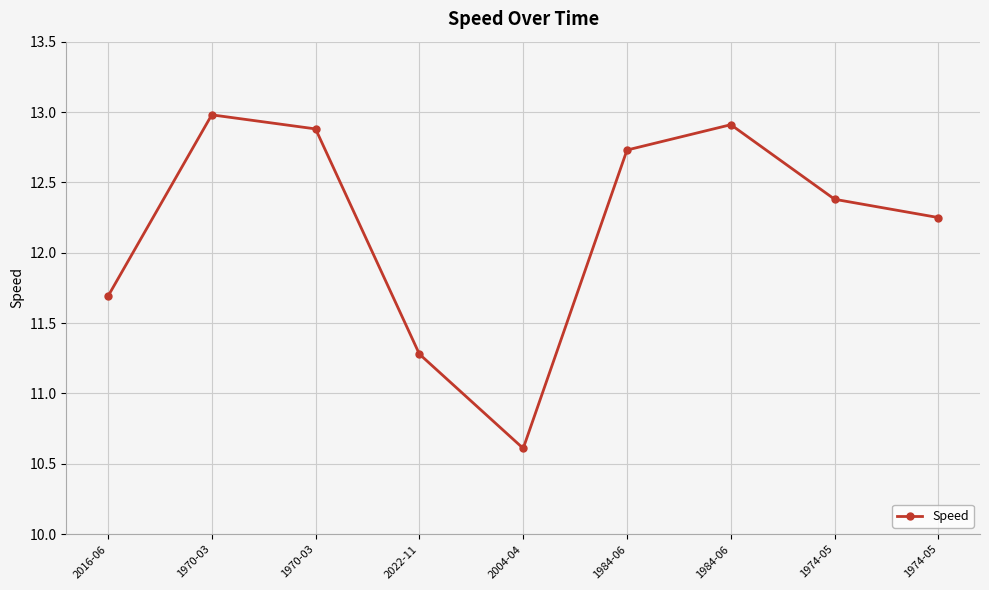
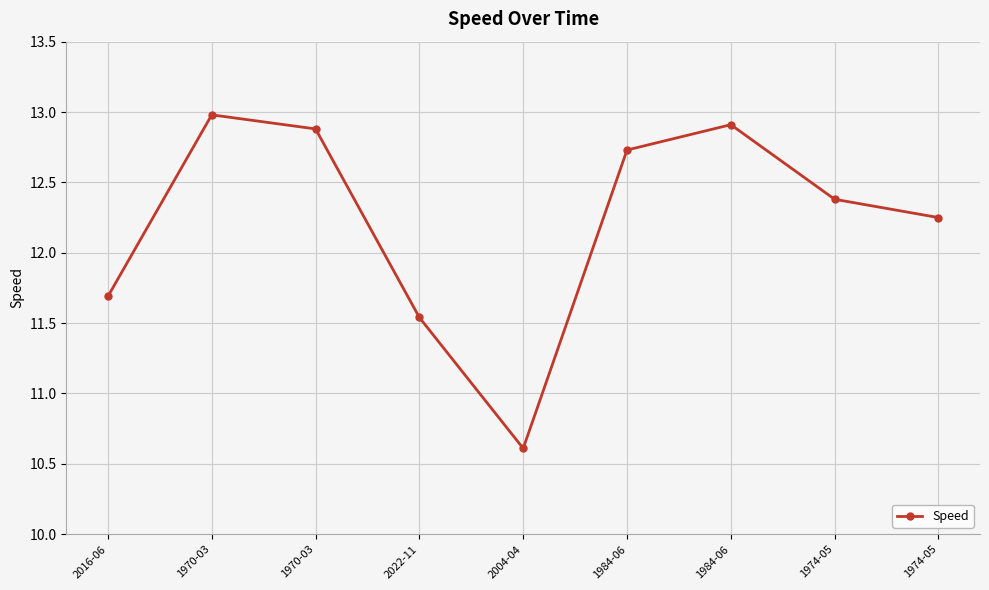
  {
    "2016-06": 11.69,
-   "2022-11": 11.28,
+   "2022-11": 11.54,
    "2004-04": 10.61
  }
